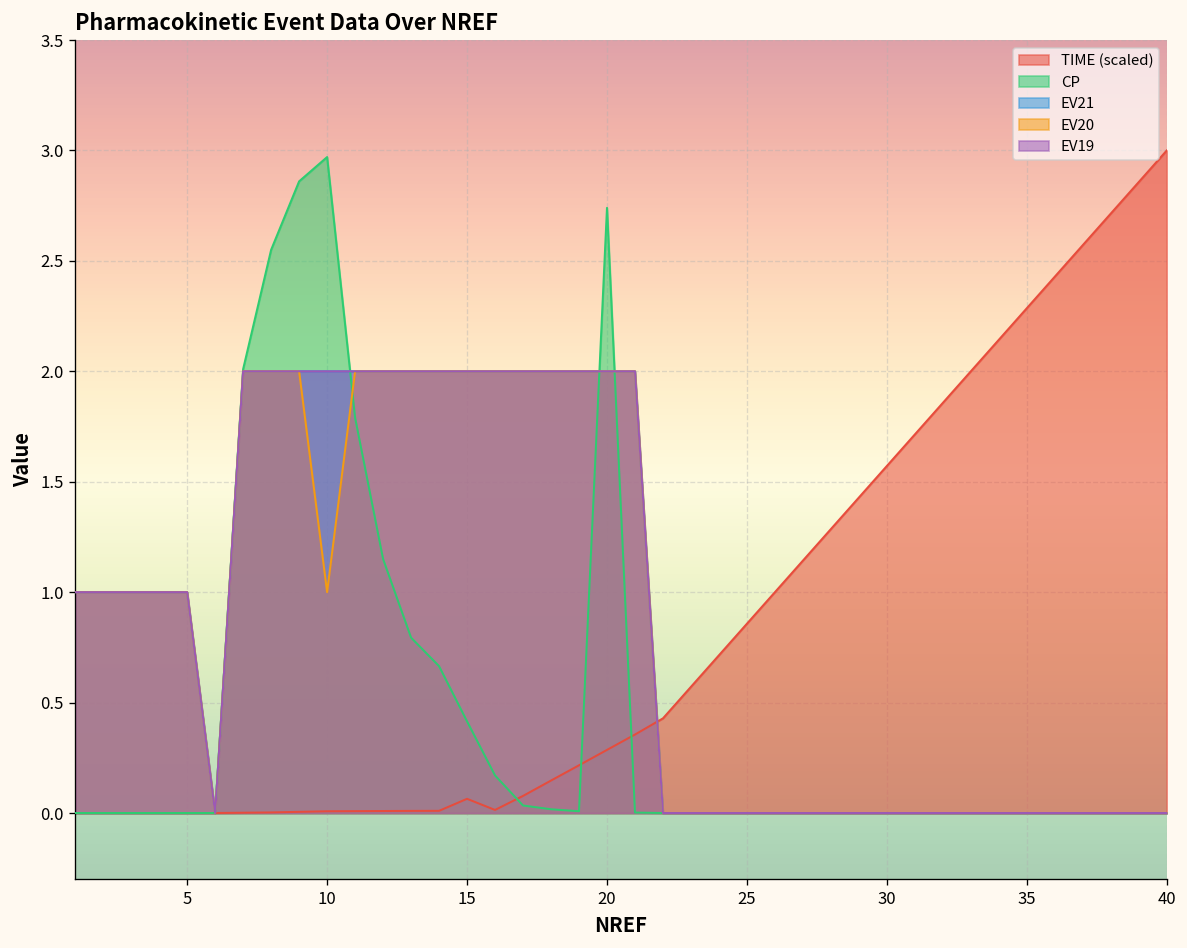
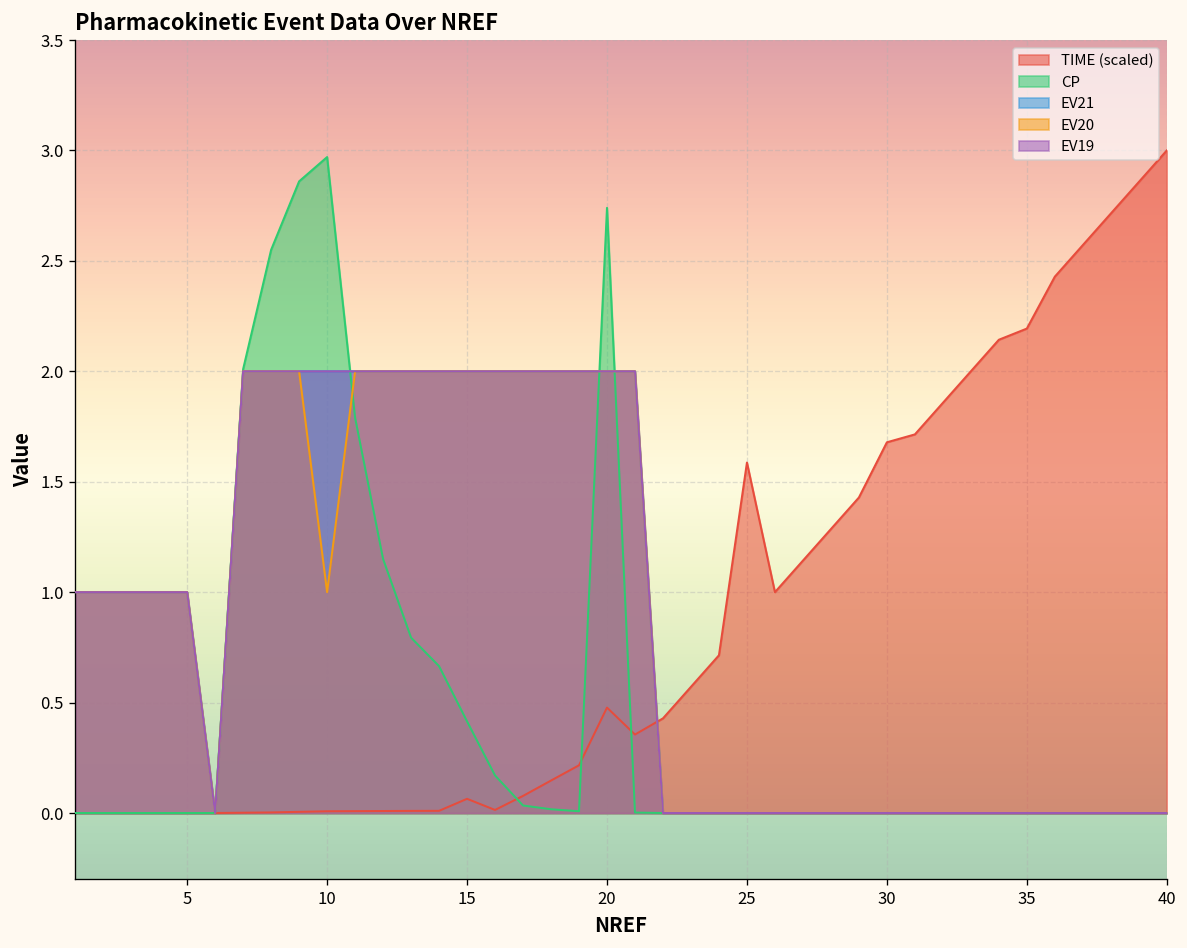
  {
    "TIME (scaled)": {
      "10": 0.01,
      "15": 0.06,
-     "20": 0.29,
-     "25": 0.86,
-     "30": 1.57,
-     "35": 2.29,
+     "20": 0.48,
+     "25": 1.59,
+     "30": 1.68,
+     "35": 2.19,
      "40": 3.00
    },
    "CP": {
      "10": 2.97,
      "15": 0.42,
      "20": 2.74
    },
    "EV19": {
      "10": 2.00
    },
    "EV20": {
      "10": 1.00
    }
  }
